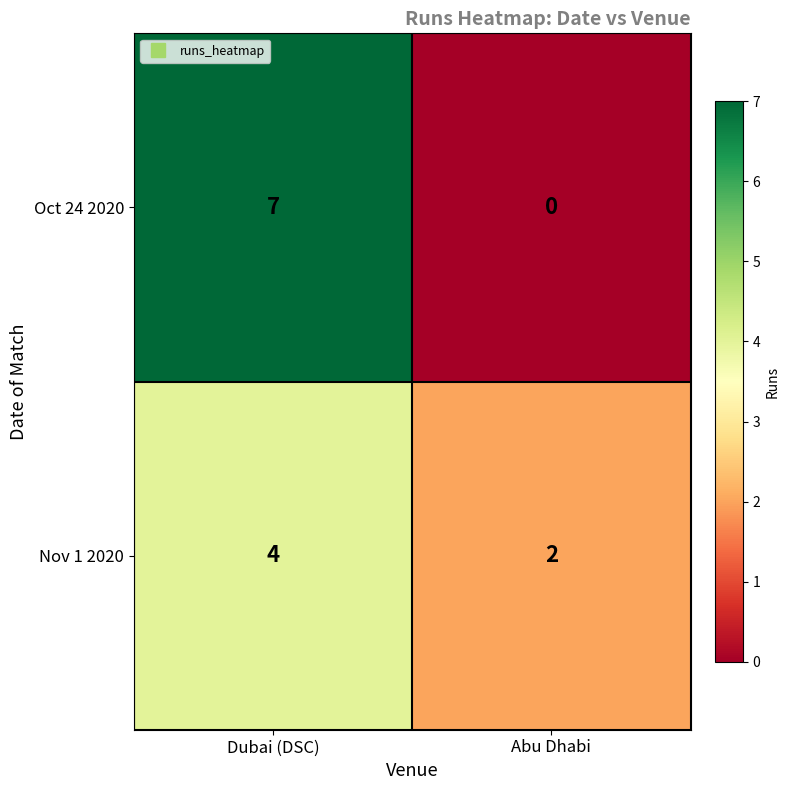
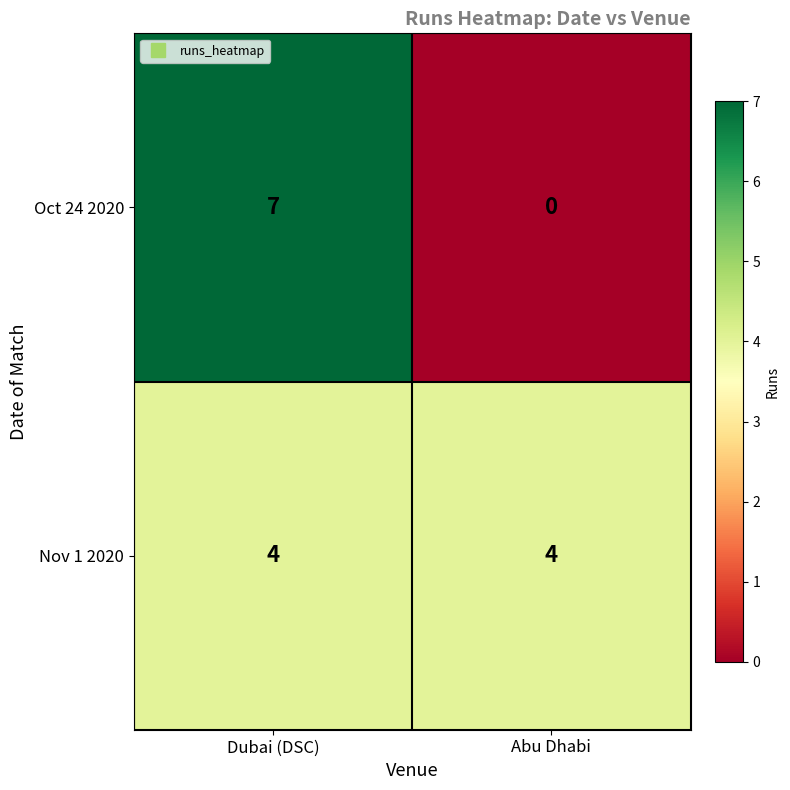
  {
    "Oct 24 2020": {
      "Dubai (DSC)": 7,
      "Abu Dhabi": 0
    },
    "Nov 1 2020": {
      "Dubai (DSC)": 4,
-     "Abu Dhabi": 2
+     "Abu Dhabi": 4
    }
  }
